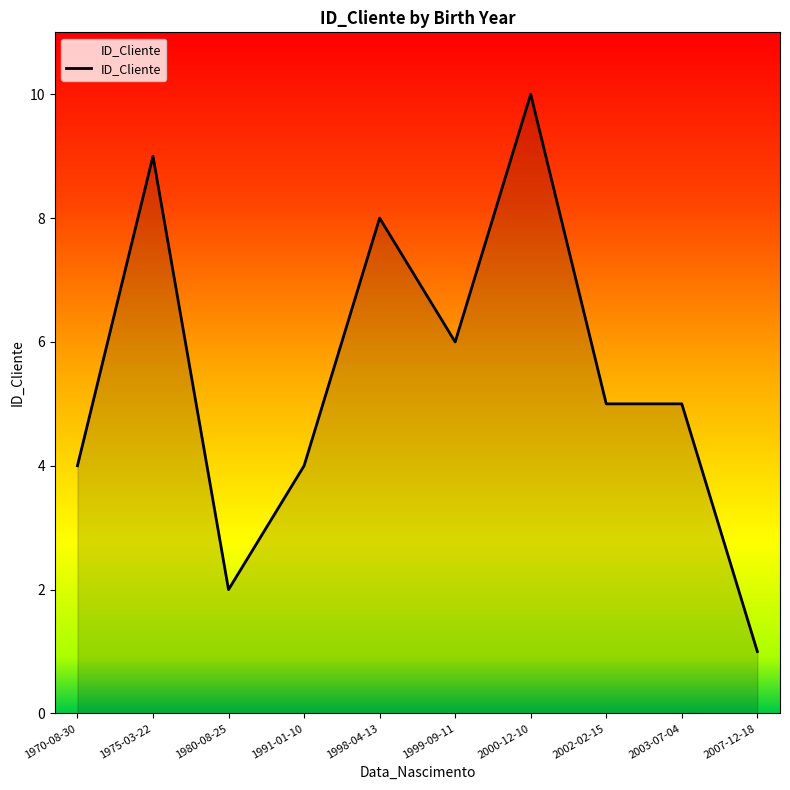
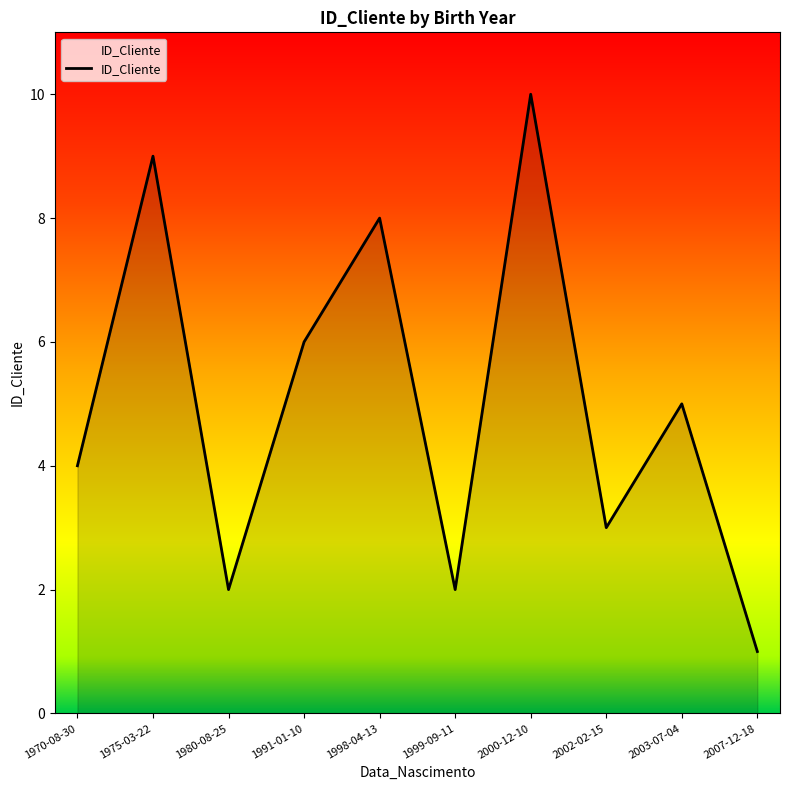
  {
    "1970-08-30": 4,
    "1975-03-22": 9,
    "1980-08-25": 2,
-   "1991-01-10": 4,
+   "1991-01-10": 6,
    "1998-04-13": 8,
-   "1999-09-11": 6,
+   "1999-09-11": 2,
    "2000-12-10": 10,
-   "2002-02-15": 5,
+   "2002-02-15": 3,
    "2003-07-04": 5,
    "2007-12-18": 1
  }
